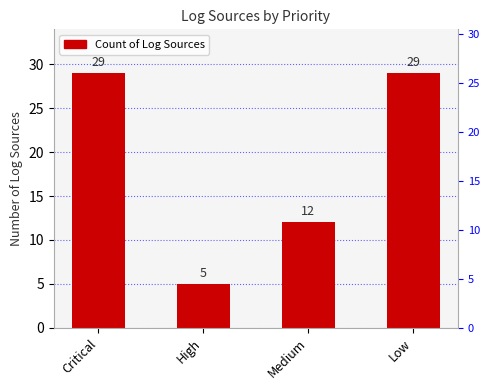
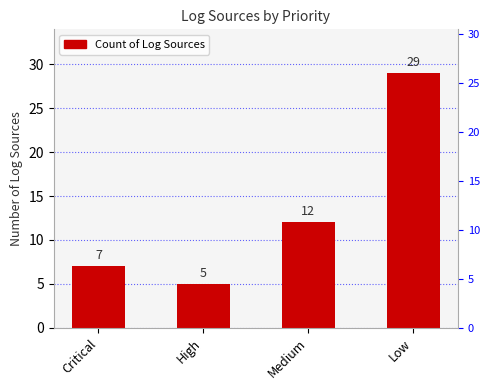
  {
-   "Critical": 29,
+   "Critical": 7,
    "High": 5,
    "Medium": 12,
    "Low": 29
  }
